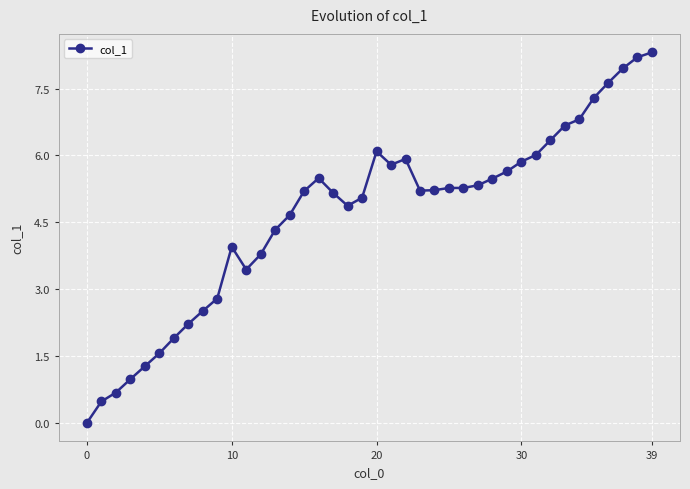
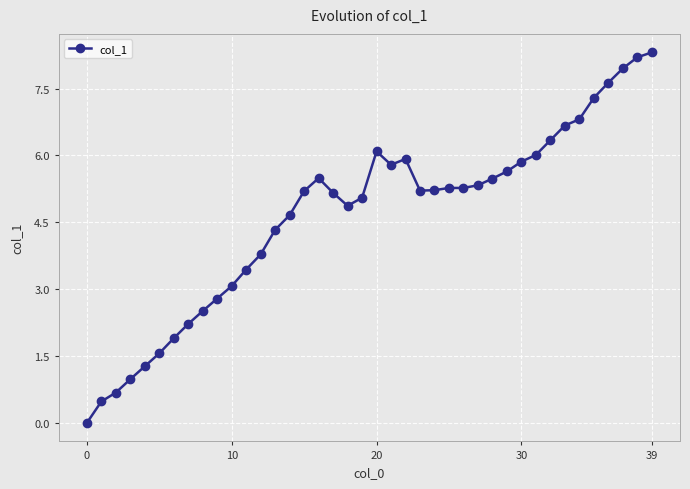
  {
    "0": 0.0,
-   "10": 4.0,
+   "10": 3.1,
    "20": 6.1,
    "30": 5.9,
    "39": 8.3
  }
